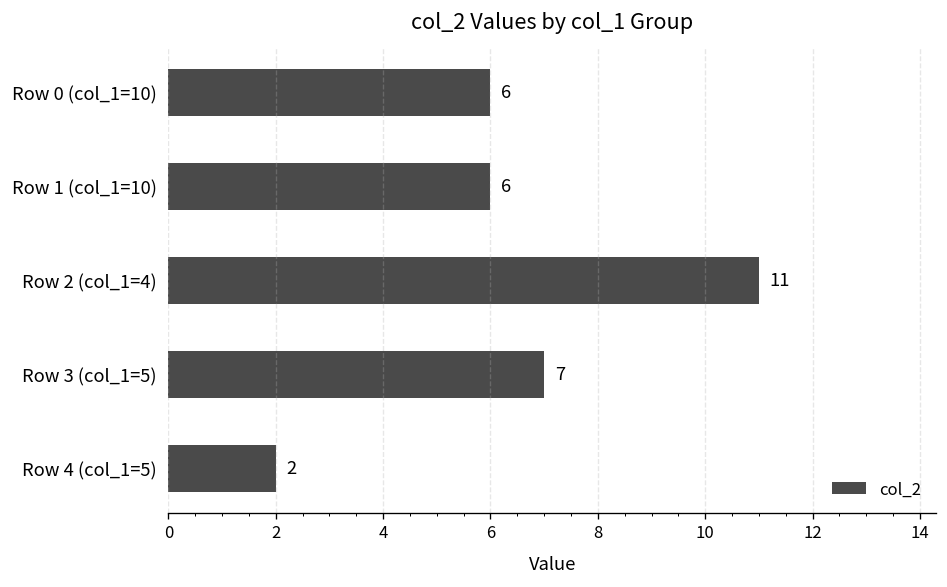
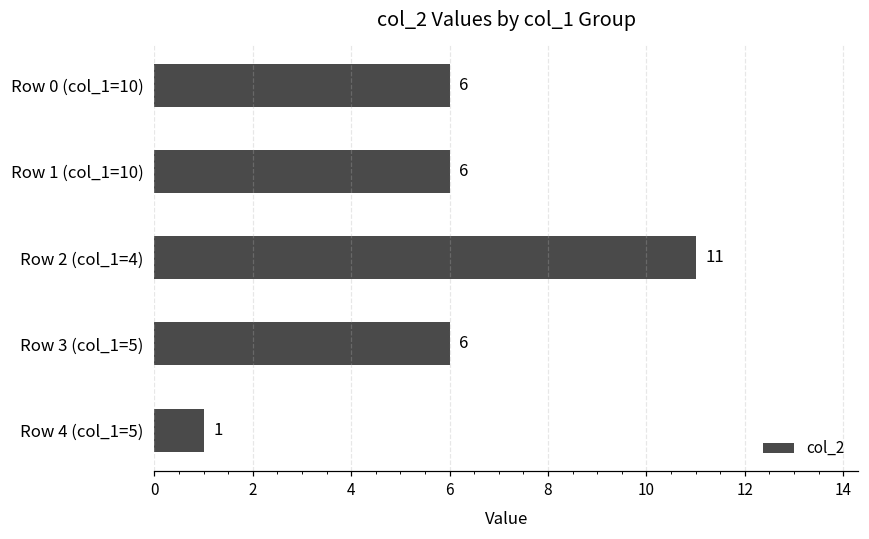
  {
    "Row 0 (col_1=10)": 6,
    "Row 1 (col_1=10)": 6,
    "Row 2 (col_1=4)": 11,
-   "Row 3 (col_1=5)": 7,
-   "Row 4 (col_1=5)": 2
+   "Row 3 (col_1=5)": 6,
+   "Row 4 (col_1=5)": 1
  }
